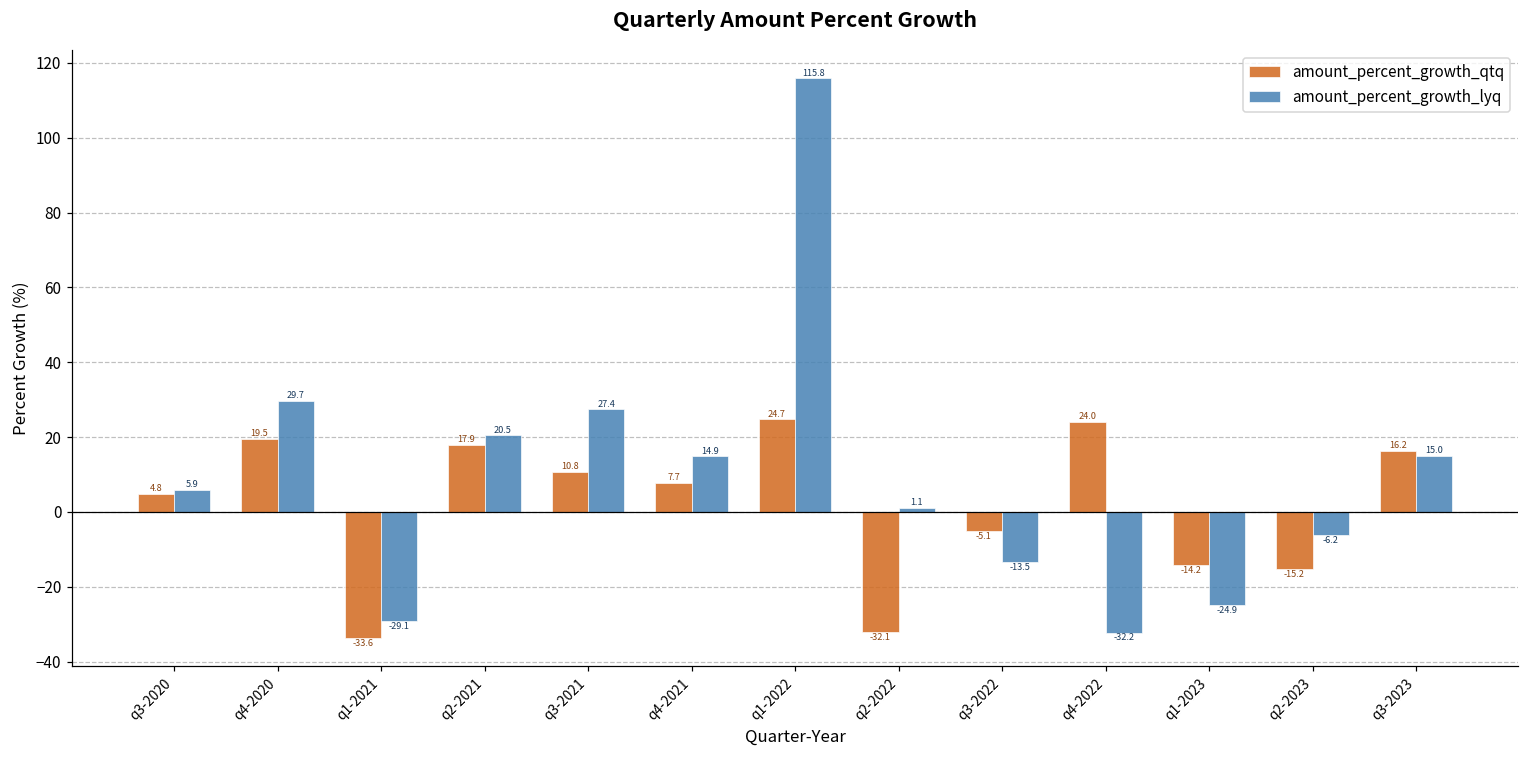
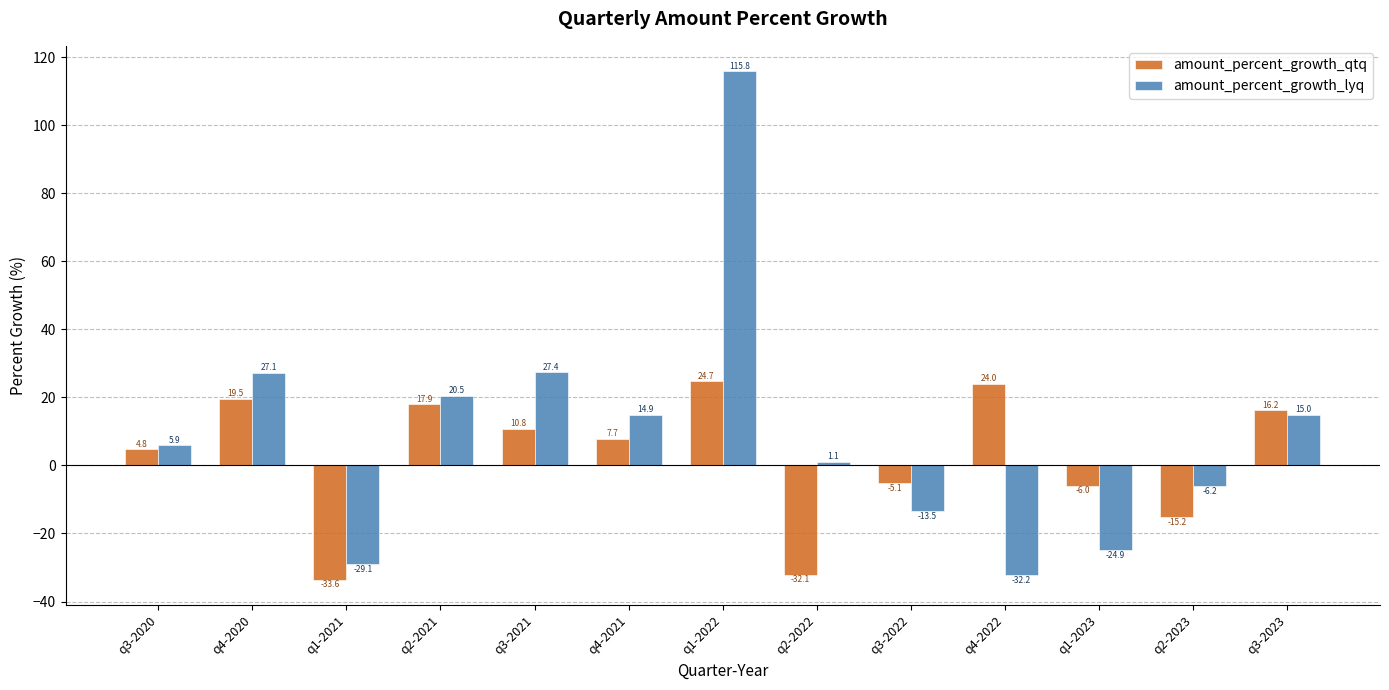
  {
    "amount_percent_growth_qtq": {
      "q3-2020": 4.8,
      "q4-2020": 19.5,
      "q1-2021": -33.6,
      "q2-2021": 17.9,
      "q3-2021": 10.8,
      "q4-2021": 7.7,
      "q1-2022": 24.7,
      "q2-2022": -32.1,
      "q3-2022": -5.1,
      "q4-2022": 24.0,
-     "q1-2023": -14.2,
+     "q1-2023": -6.0,
      "q2-2023": -15.2,
      "q3-2023": 16.2
    },
    "amount_percent_growth_lyq": {
      "q3-2020": 5.9,
-     "q4-2020": 29.7,
+     "q4-2020": 27.1,
      "q1-2021": -29.1,
      "q2-2021": 20.5,
      "q3-2021": 27.4,
      "q4-2021": 14.9,
      "q1-2022": 115.8,
      "q2-2022": 1.1,
      "q3-2022": -13.5,
      "q4-2022": -32.2,
      "q1-2023": -24.9,
      "q2-2023": -6.2,
      "q3-2023": 15.0
    }
  }
